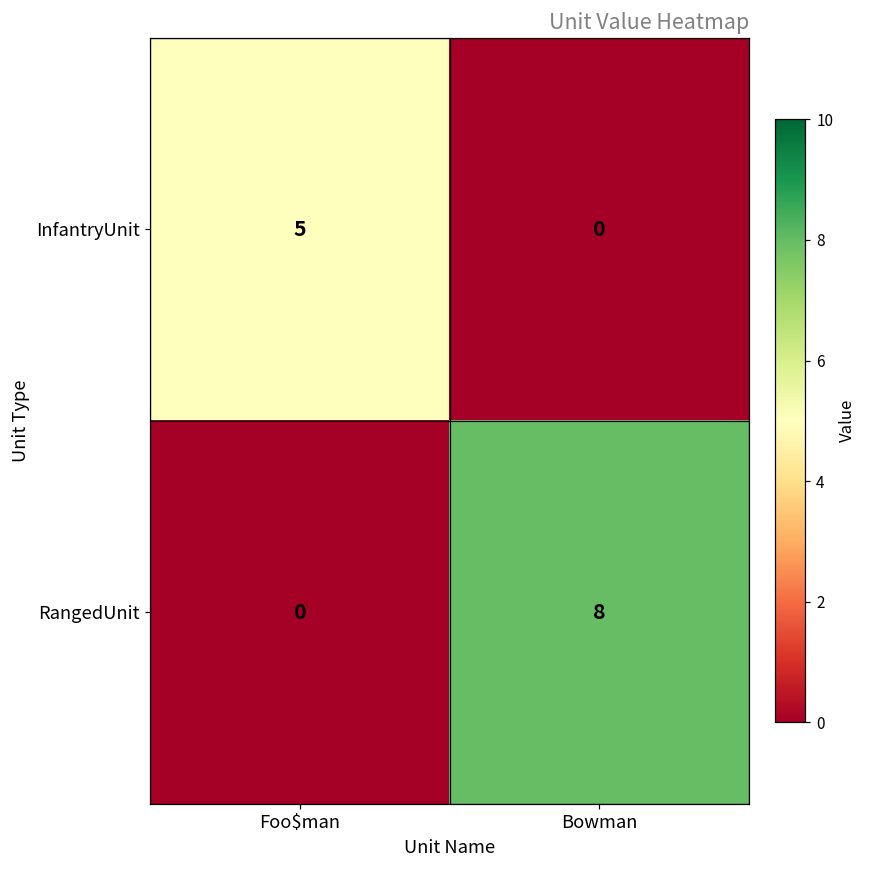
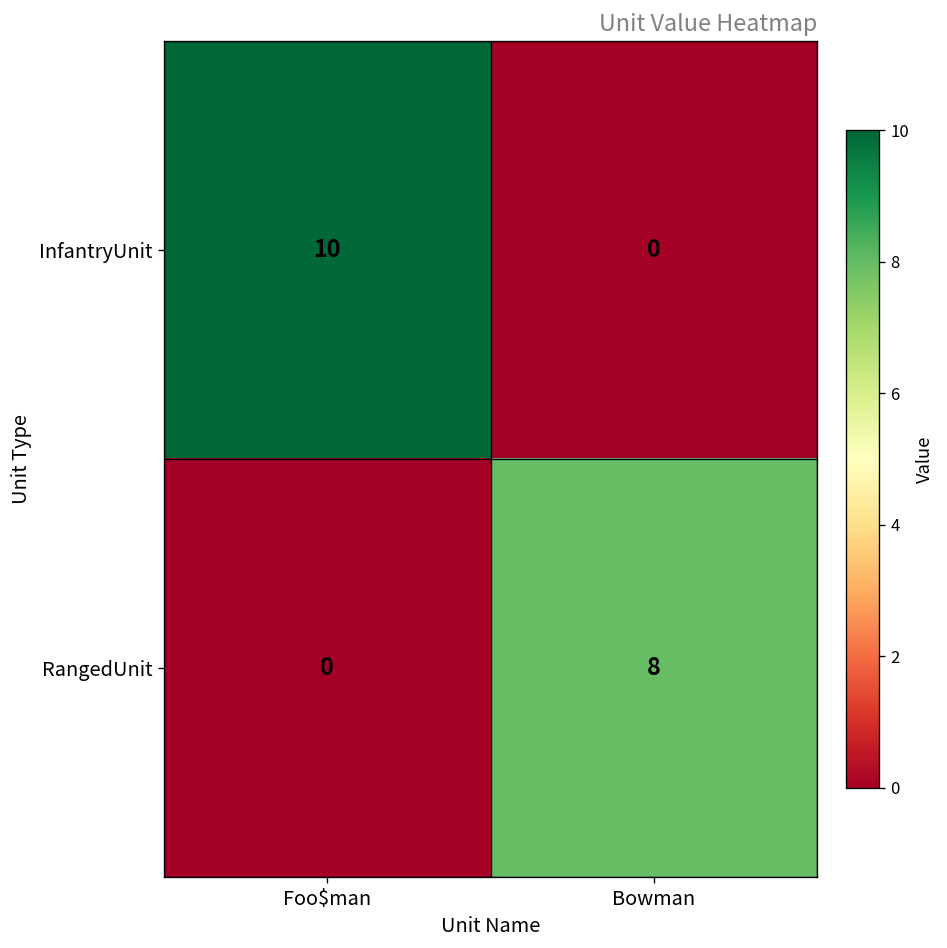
  {
    "InfantryUnit": {
-     "Foo$man": 5,
+     "Foo$man": 10,
      "Bowman": 0
    },
    "RangedUnit": {
      "Foo$man": 0,
      "Bowman": 8
    }
  }
